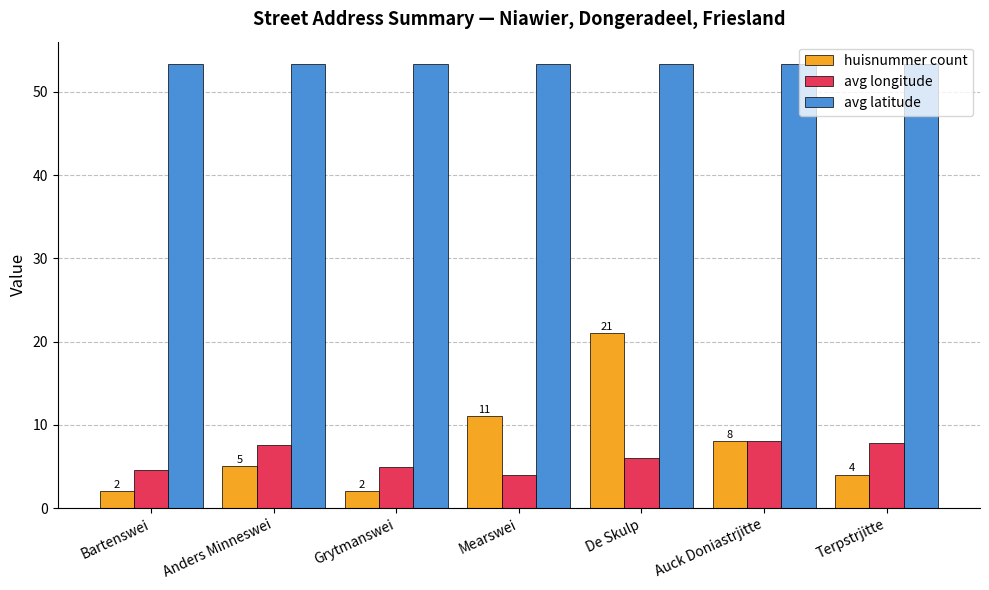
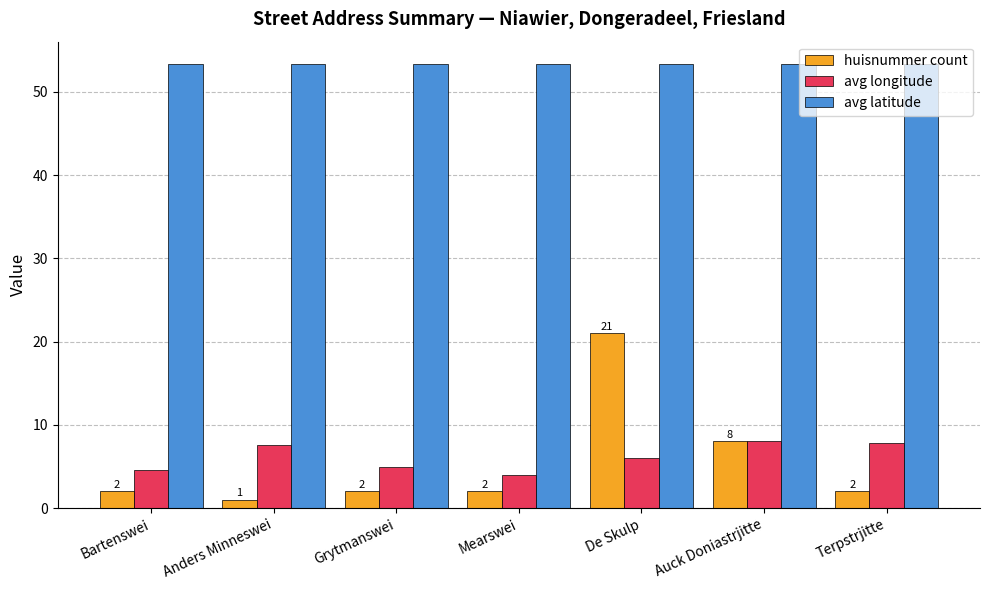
  {
    "huisnummer count": {
      "Bartenswei": 2,
-     "Anders Minneswei": 5,
+     "Anders Minneswei": 1,
      "Grytmanswei": 2,
-     "Mearswei": 11,
+     "Mearswei": 2,
      "De Skulp": 21,
      "Auck Doniastrjitte": 8,
-     "Terpstrjitte": 4
+     "Terpstrjitte": 2
    },
    "avg longitude": {
      "Bartenswei": 5,
      "Anders Minneswei": 8,
      "Grytmanswei": 5,
      "Mearswei": 4,
      "De Skulp": 6,
      "Terpstrjitte": 8
    },
    "avg latitude": {
      "Bartenswei": 53,
      "Anders Minneswei": 53,
      "Grytmanswei": 53,
      "Mearswei": 53,
      "De Skulp": 53,
      "Auck Doniastrjitte": 53
    }
  }
